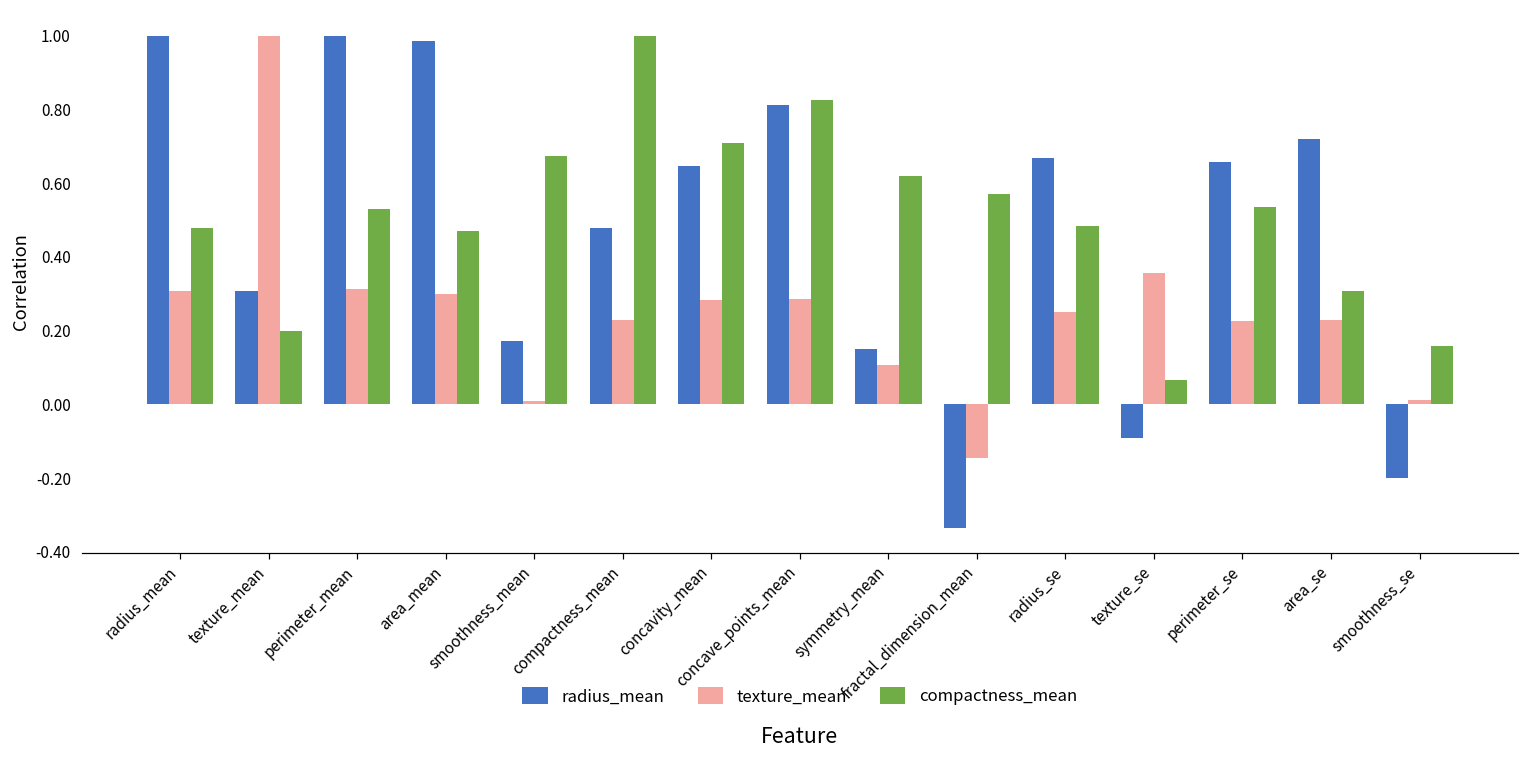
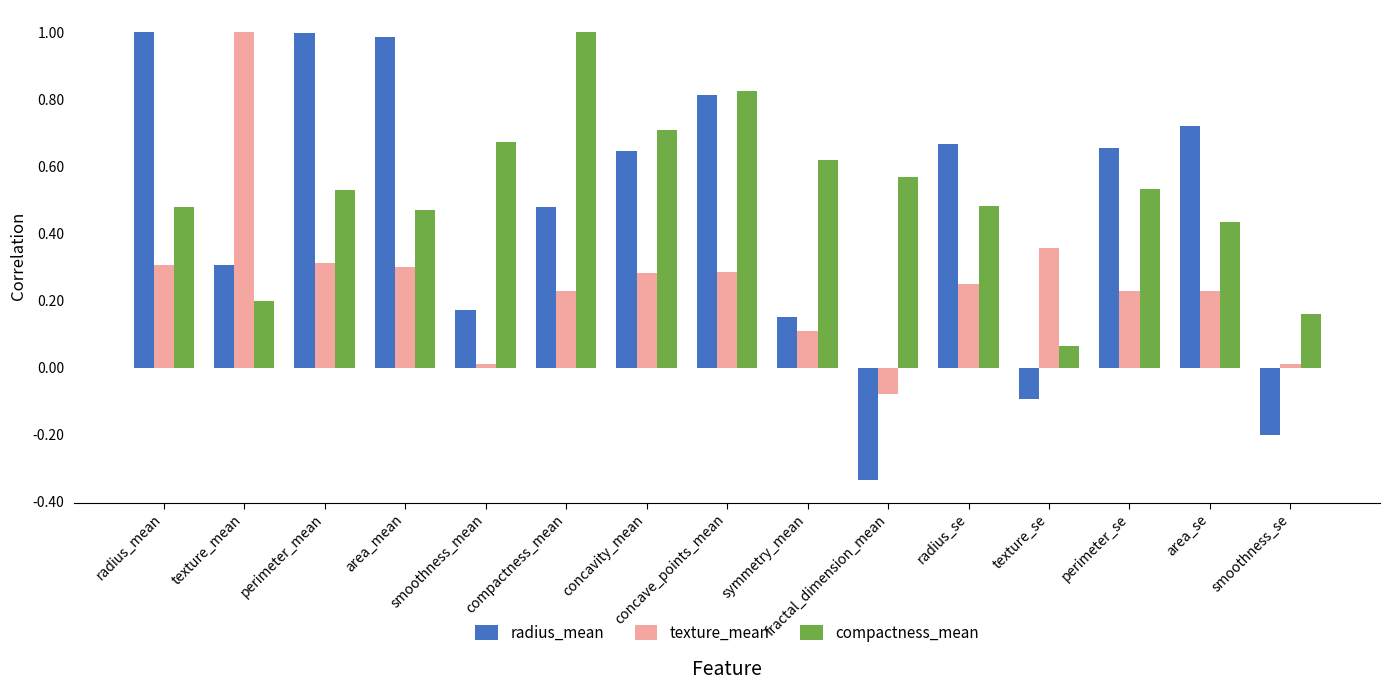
  {
    "radius_mean": {
      "radius_mean": 1.00,
      "texture_mean": 0.31,
      "perimeter_mean": 1.00,
      "area_mean": 0.99,
      "smoothness_mean": 0.17,
      "compactness_mean": 0.48,
      "concavity_mean": 0.65,
      "concave_points_mean": 0.81,
      "symmetry_mean": 0.15,
      "fractal_dimension_mean": -0.34,
      "radius_se": 0.67,
      "texture_se": -0.09,
      "perimeter_se": 0.66,
      "area_se": 0.72,
      "smoothness_se": -0.20
    },
    "texture_mean": {
      "radius_mean": 0.31,
      "texture_mean": 1.00,
      "perimeter_mean": 0.31,
      "area_mean": 0.30,
      "smoothness_mean": 0.01,
      "compactness_mean": 0.23,
      "concavity_mean": 0.28,
      "concave_points_mean": 0.29,
      "symmetry_mean": 0.11,
-     "fractal_dimension_mean": -0.15,
+     "fractal_dimension_mean": -0.08,
      "radius_se": 0.25,
      "texture_se": 0.36,
      "perimeter_se": 0.23,
      "area_se": 0.23,
      "smoothness_se": 0.01
    },
    "compactness_mean": {
      "radius_mean": 0.48,
      "texture_mean": 0.20,
      "perimeter_mean": 0.53,
      "area_mean": 0.47,
      "smoothness_mean": 0.67,
      "compactness_mean": 1.00,
      "concavity_mean": 0.71,
      "concave_points_mean": 0.83,
      "symmetry_mean": 0.62,
      "fractal_dimension_mean": 0.57,
      "radius_se": 0.48,
      "texture_se": 0.07,
      "perimeter_se": 0.53,
-     "area_se": 0.31,
+     "area_se": 0.44,
      "smoothness_se": 0.16
    }
  }
